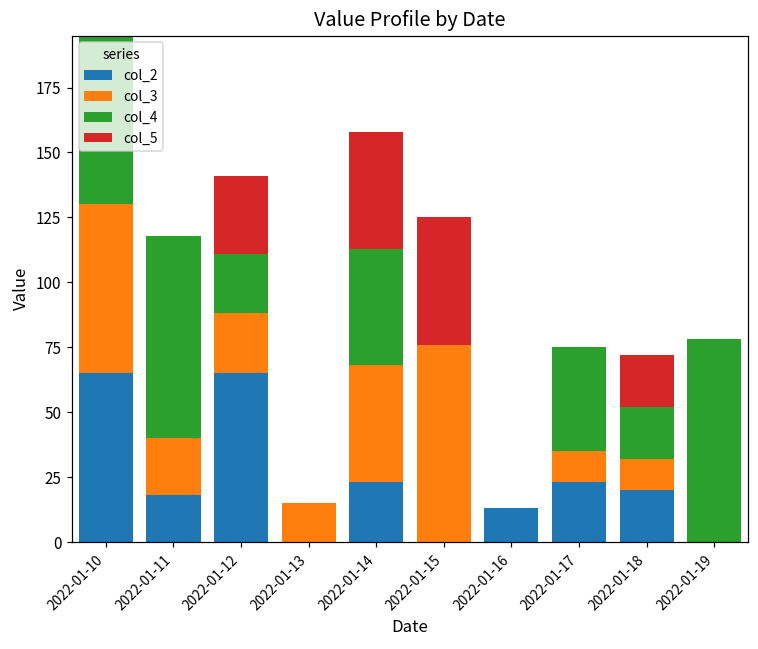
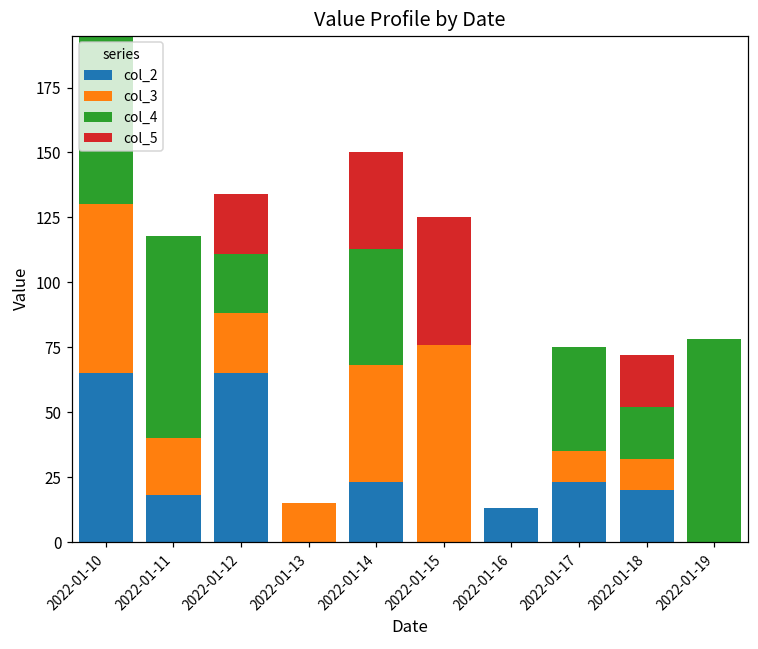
  {
    "col_2": {
      "2022-01-10": 65,
      "2022-01-11": 18,
      "2022-01-12": 65,
      "2022-01-13": 0,
      "2022-01-14": 23,
      "2022-01-15": 0,
      "2022-01-16": 13,
      "2022-01-17": 23,
      "2022-01-18": 20,
      "2022-01-19": 0
    },
    "col_3": {
      "2022-01-10": 65,
      "2022-01-11": 22,
      "2022-01-12": 23,
      "2022-01-13": 15,
      "2022-01-14": 45,
      "2022-01-15": 76,
      "2022-01-16": 0,
      "2022-01-17": 12,
      "2022-01-18": 12,
      "2022-01-19": 0
    },
    "col_4": {
      "2022-01-10": 65,
      "2022-01-11": 78,
      "2022-01-12": 23,
      "2022-01-13": 0,
      "2022-01-14": 45,
      "2022-01-15": 0,
      "2022-01-16": 0,
      "2022-01-17": 40,
      "2022-01-18": 20,
      "2022-01-19": 78
    },
    "col_5": {
      "2022-01-10": 0,
      "2022-01-11": 0,
-     "2022-01-12": 30,
+     "2022-01-12": 23,
      "2022-01-13": 0,
-     "2022-01-14": 45,
+     "2022-01-14": 37,
      "2022-01-15": 49,
      "2022-01-16": 0,
      "2022-01-17": 0,
      "2022-01-18": 20,
      "2022-01-19": 0
    }
  }
